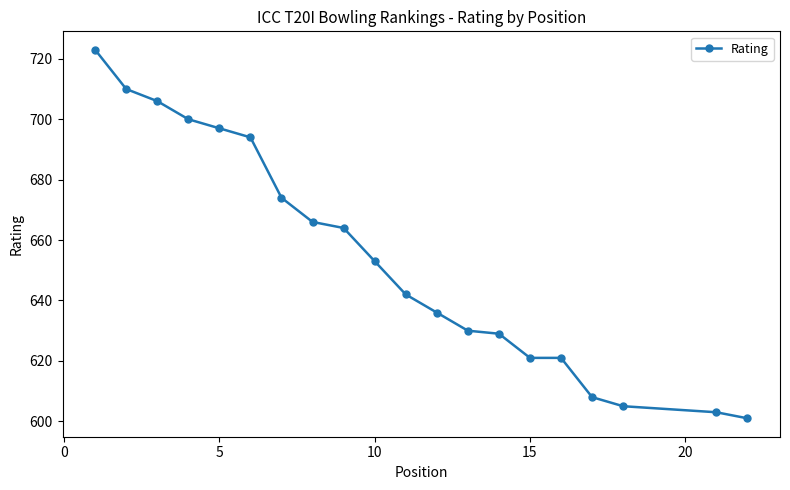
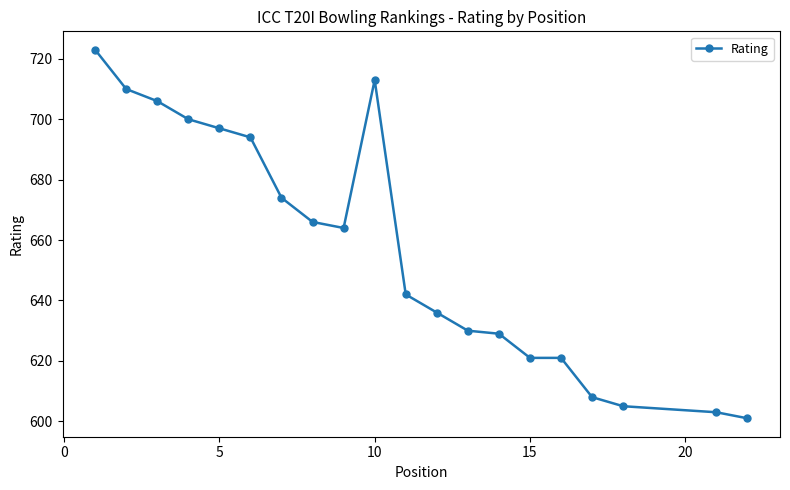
  {
    "5": 697,
-   "10": 653,
+   "10": 713,
    "15": 621
  }
